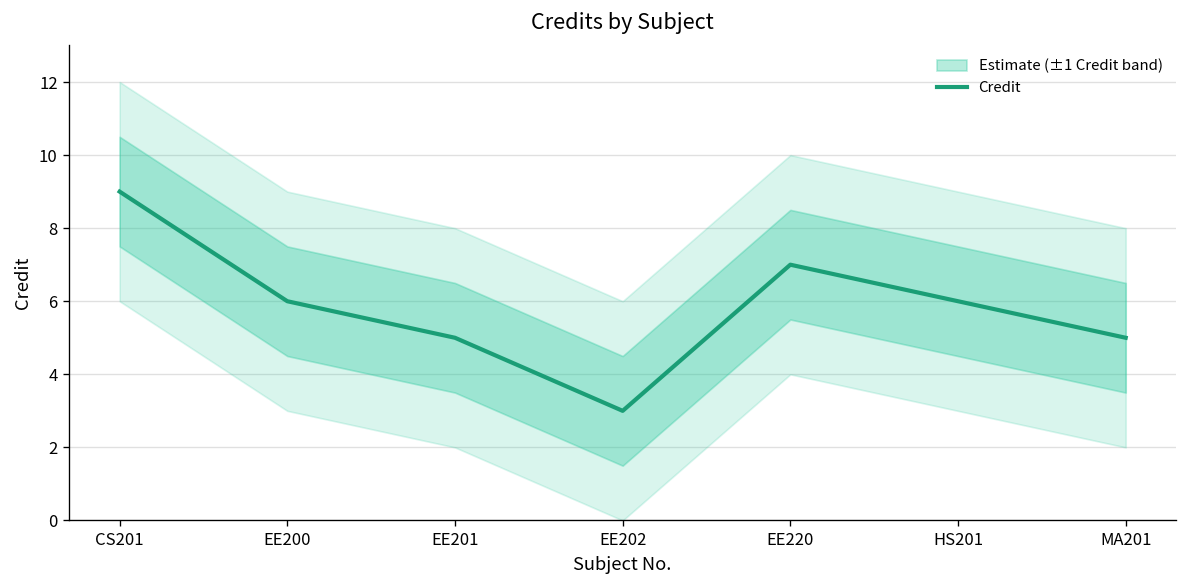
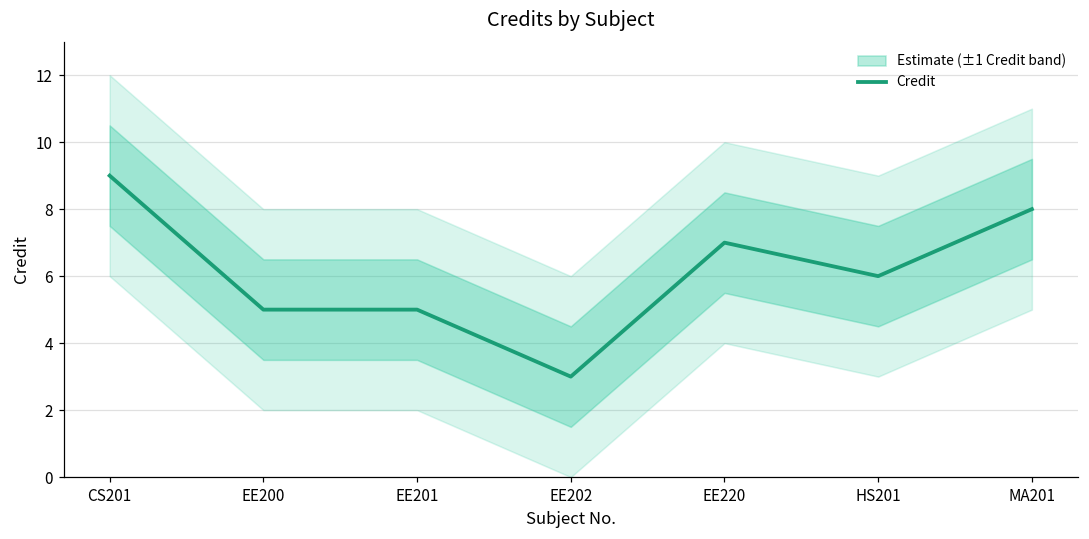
  {
    "Credit": {
      "CS201": 9,
-     "EE200": 6,
+     "EE200": 5,
      "EE201": 5,
      "EE202": 3,
      "EE220": 7,
      "HS201": 6,
-     "MA201": 5
+     "MA201": 8
    }
  }
